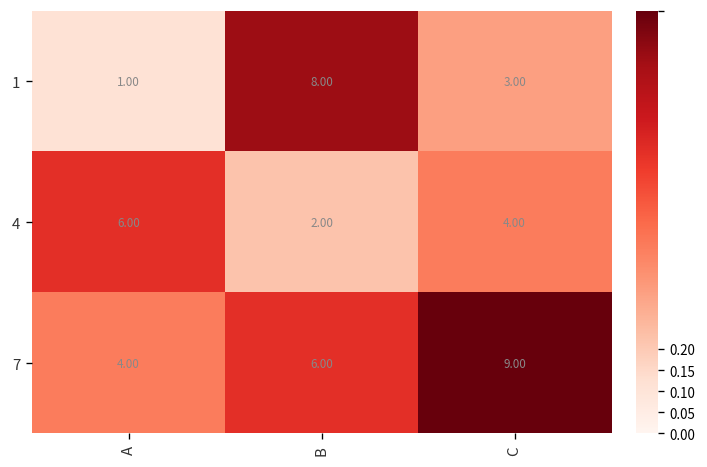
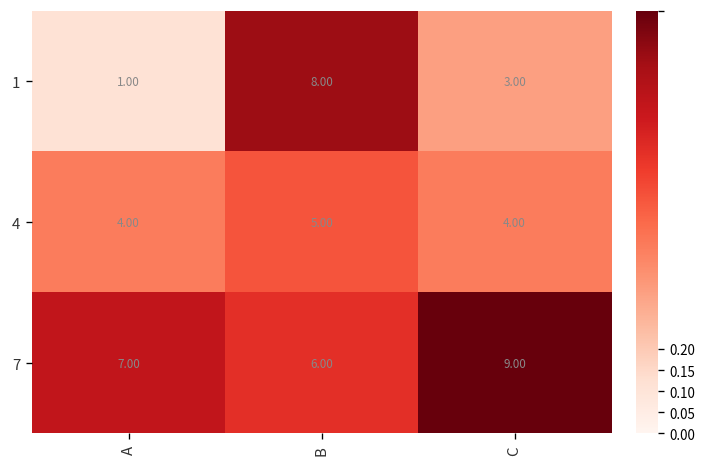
  {
    "1": {
      "A": 1.00,
      "B": 8.00,
      "C": 3.00
    },
    "4": {
-     "A": 6.00,
-     "B": 2.00,
+     "A": 4.00,
+     "B": 5.00,
      "C": 4.00
    },
    "7": {
-     "A": 4.00,
+     "A": 7.00,
      "B": 6.00,
      "C": 9.00
    }
  }
